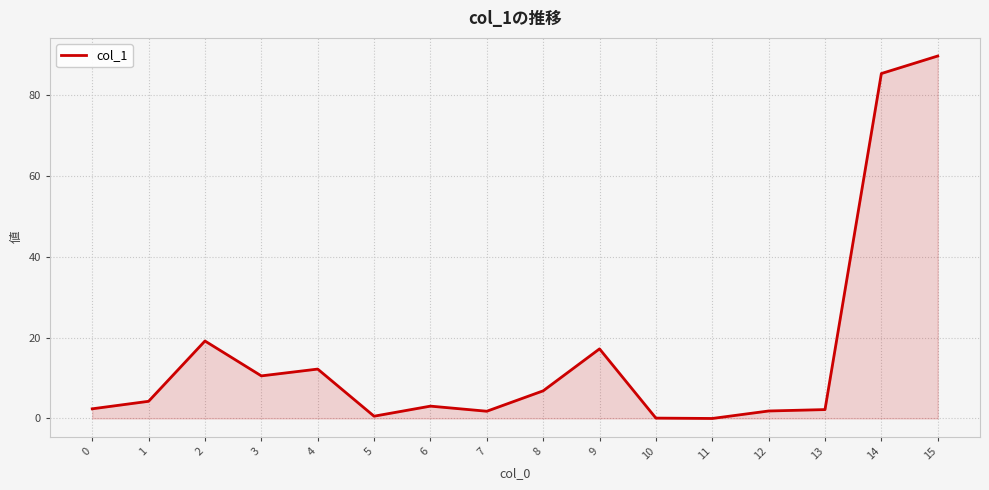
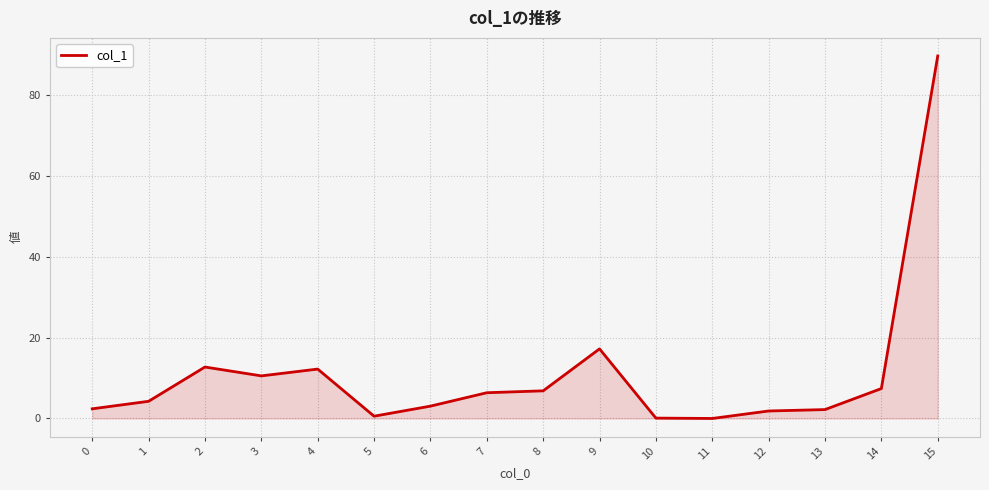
  {
    "0": 2,
    "1": 4,
-   "2": 19,
+   "2": 13,
    "3": 11,
    "4": 12,
    "5": 1,
    "6": 3,
-   "7": 2,
+   "7": 6,
    "8": 7,
    "9": 17,
    "10": 0,
    "11": 0,
    "12": 2,
    "13": 2,
-   "14": 85,
+   "14": 7,
    "15": 90
  }
